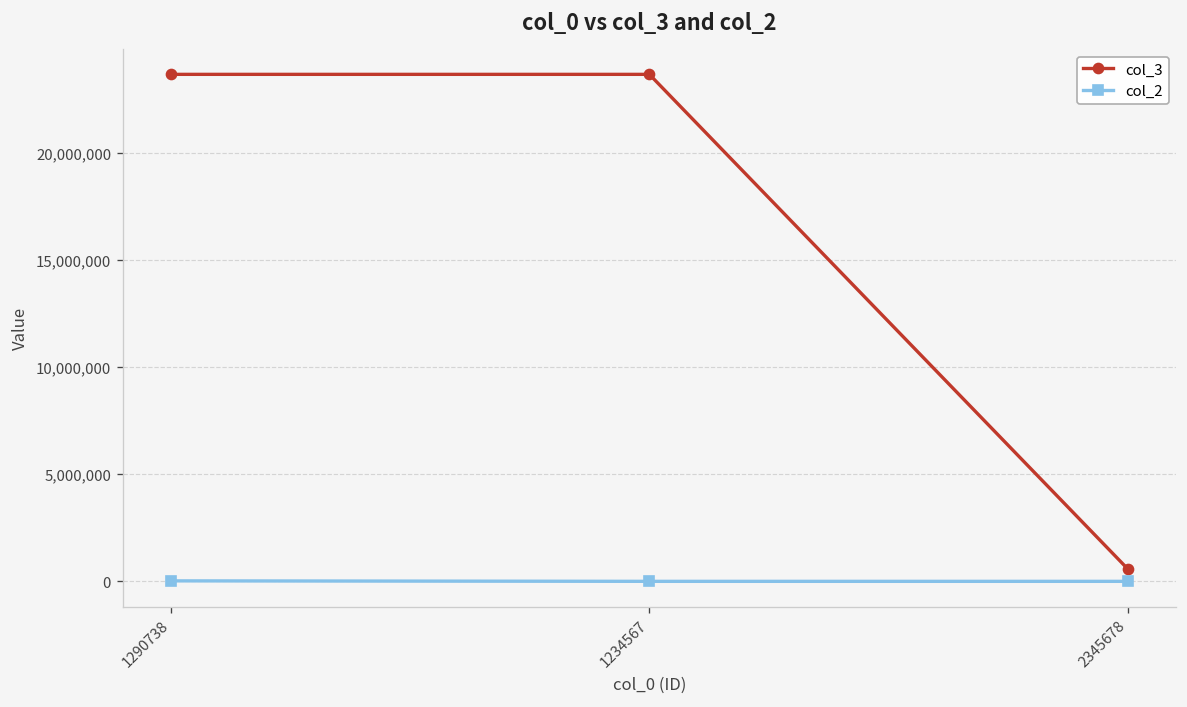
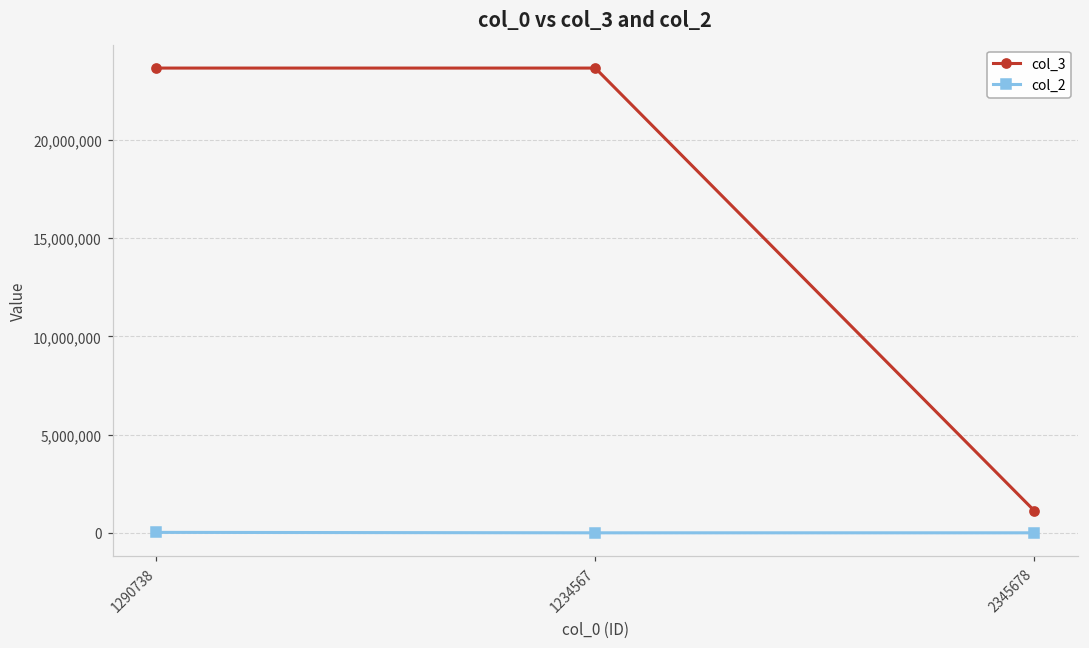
  {
    "col_3": {
      "1290738": "23,700,000",
      "1234567": "23,700,000",
-     "2345678": "600,000"
+     "2345678": "1,100,000"
    },
    "col_2": {
      "1290738": "0",
      "1234567": "0",
      "2345678": "0"
    }
  }
